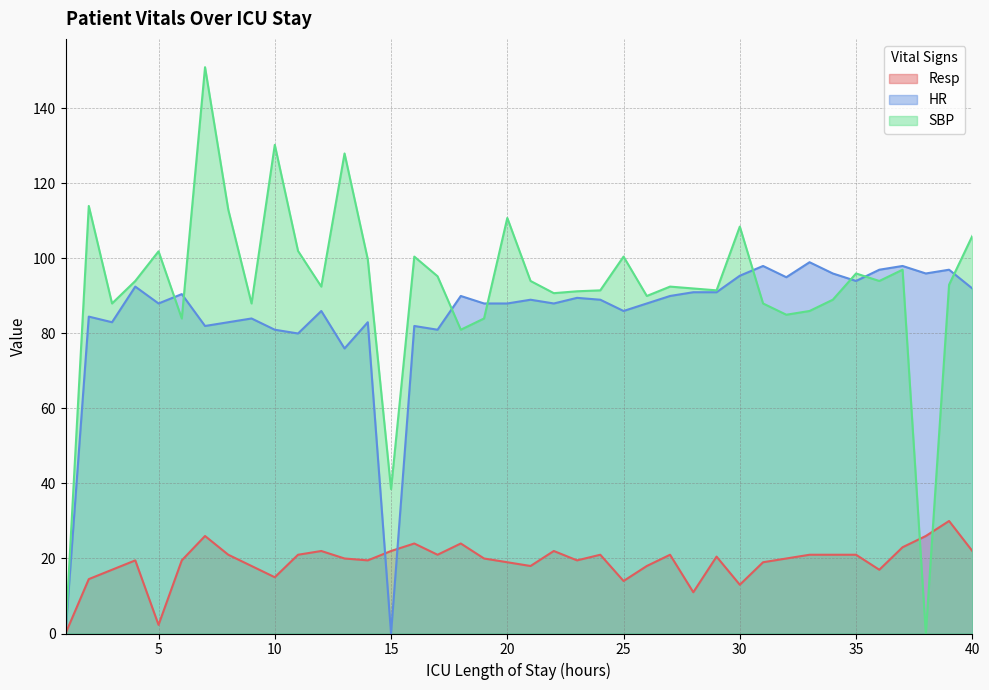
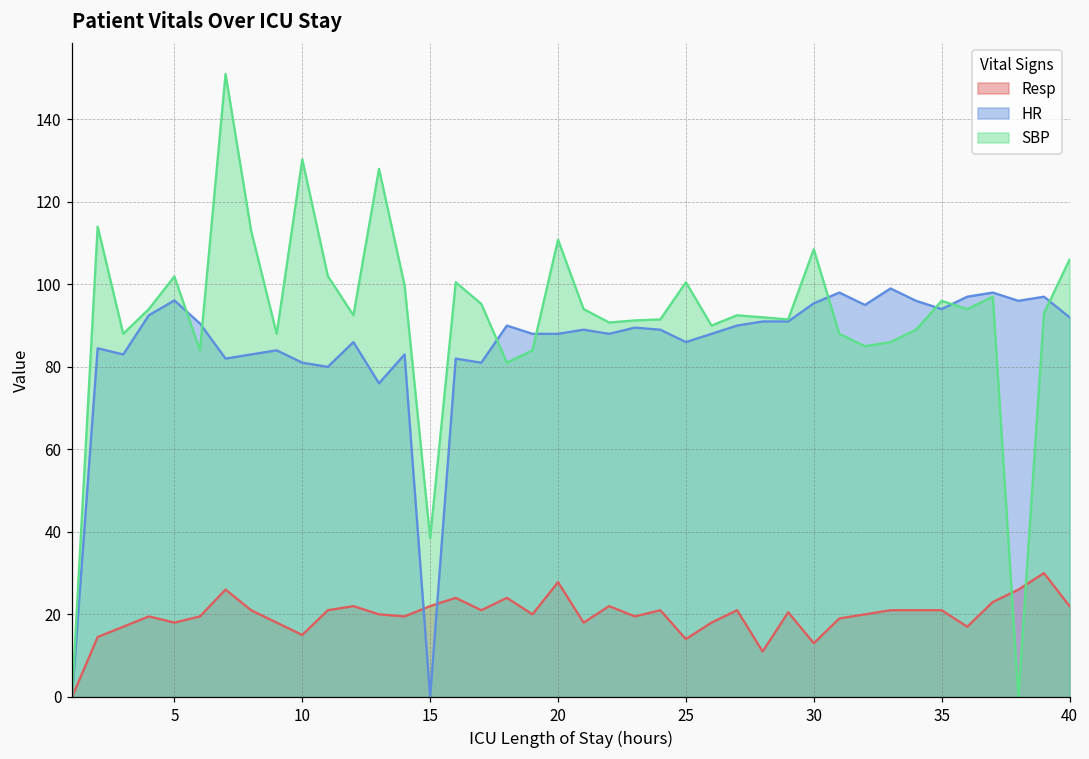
  {
    "Resp": {
-     "5": 2,
+     "5": 18,
      "10": 15,
      "15": 22,
-     "20": 19,
+     "20": 28,
      "25": 14,
      "30": 13,
      "35": 21,
      "40": 22
    },
    "HR": {
-     "5": 88,
+     "5": 96,
      "10": 81,
      "15": 0,
      "20": 88,
      "25": 86,
      "30": 95,
      "35": 94,
      "40": 92
    },
    "SBP": {
      "5": 102,
      "10": 130,
      "15": 39,
      "20": 111,
      "25": 101,
      "30": 109,
      "35": 96,
      "40": 106
    }
  }
